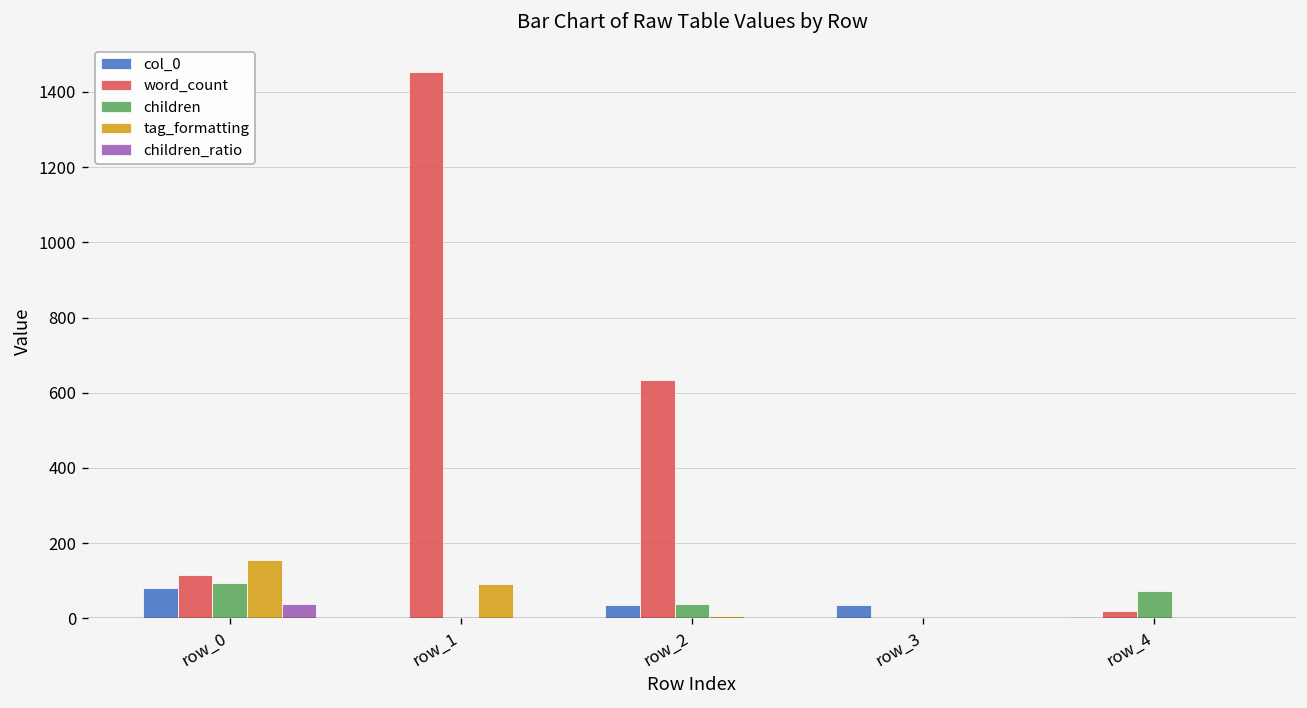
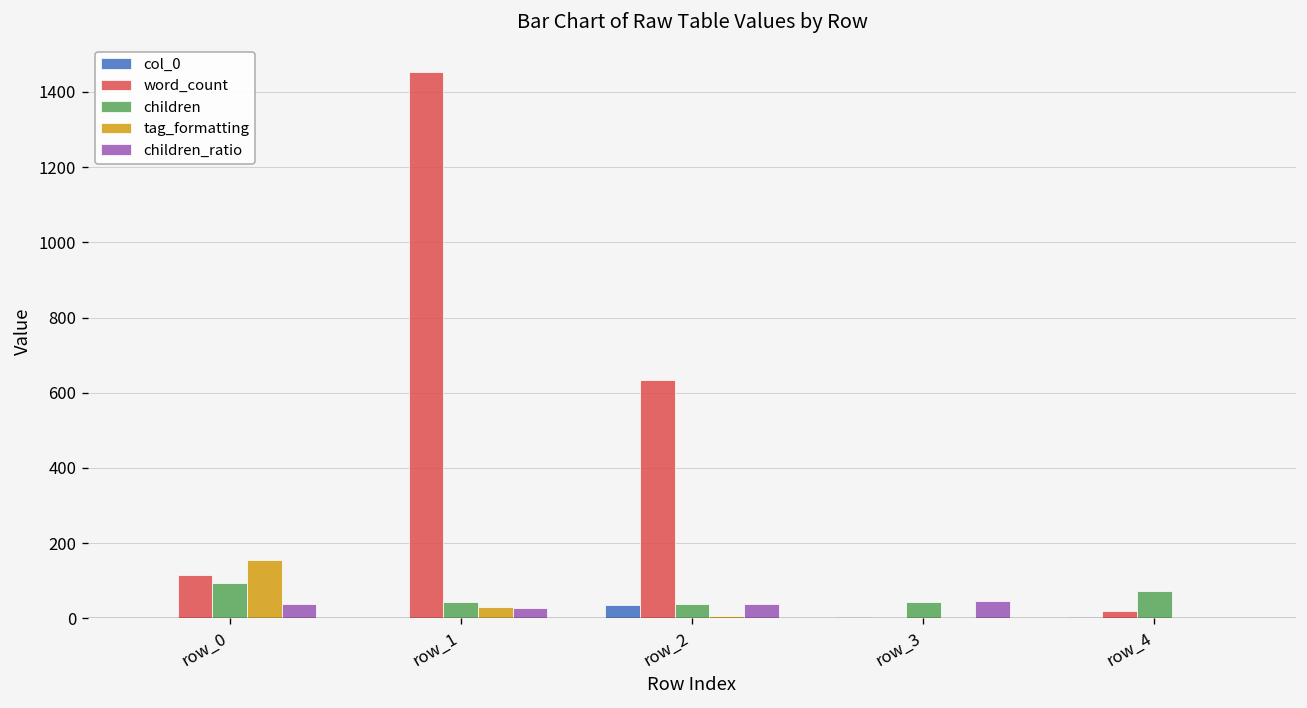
  {
    "col_0": {
-     "row_0": 80,
+     "row_0": 0,
      "row_2": 40,
-     "row_3": 40
+     "row_3": 0
    },
    "word_count": {
      "row_0": 120,
      "row_1": 1450,
      "row_2": 630,
      "row_4": 20
    },
    "children": {
      "row_0": 100,
-     "row_1": 10,
+     "row_1": 40,
      "row_2": 40,
-     "row_3": 0,
+     "row_3": 40,
      "row_4": 70
    },
    "tag_formatting": {
      "row_0": 160,
-     "row_1": 90,
+     "row_1": 30,
      "row_3": 0,
      "row_4": 0
    },
    "children_ratio": {
      "row_0": 40,
-     "row_1": 0,
-     "row_2": 0,
-     "row_3": 0
+     "row_1": 30,
+     "row_2": 40,
+     "row_3": 50
    }
  }
